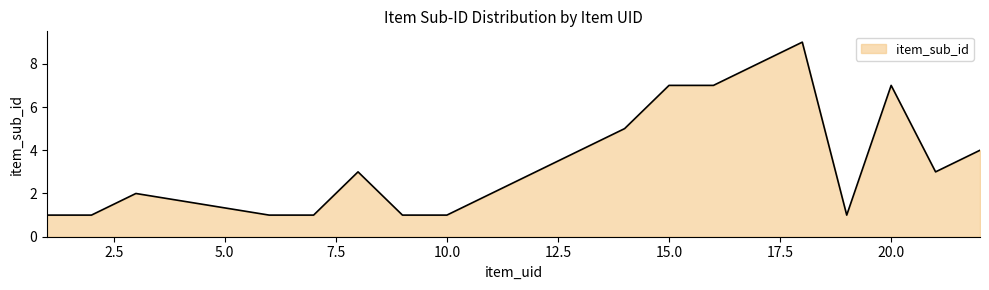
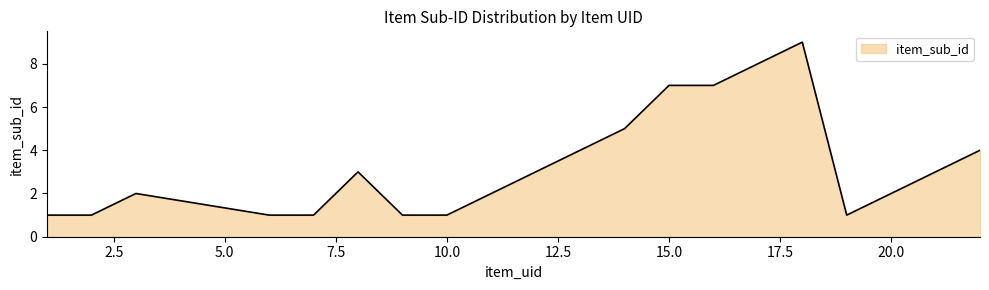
  {
    "10.0": 1,
    "15.0": 7,
-   "20.0": 7
+   "20.0": 2
  }
